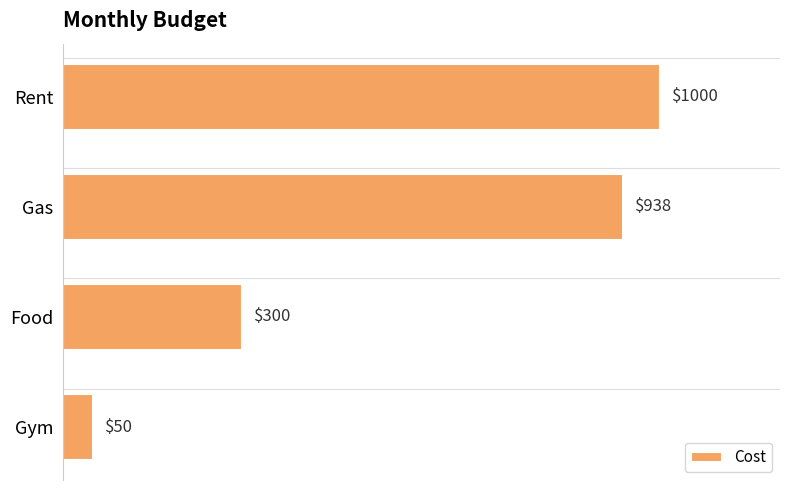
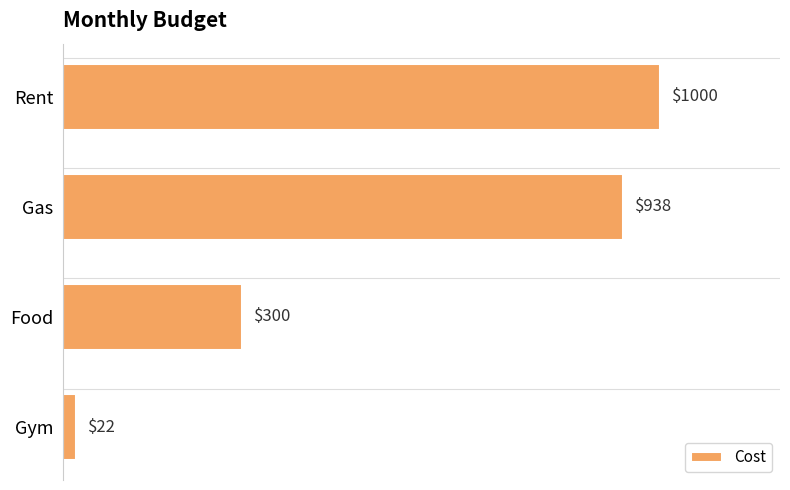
  {
    "Rent": "$1000",
    "Gas": "$938",
    "Food": "$300",
-   "Gym": "$50"
+   "Gym": "$22"
  }
